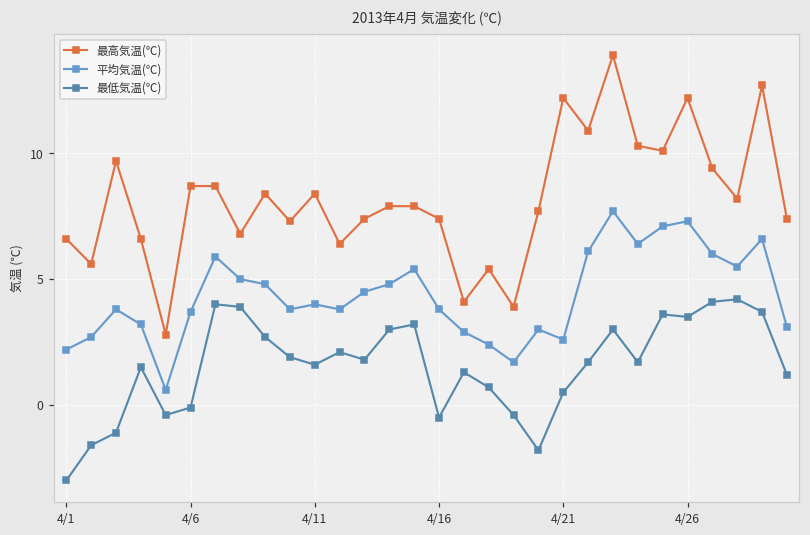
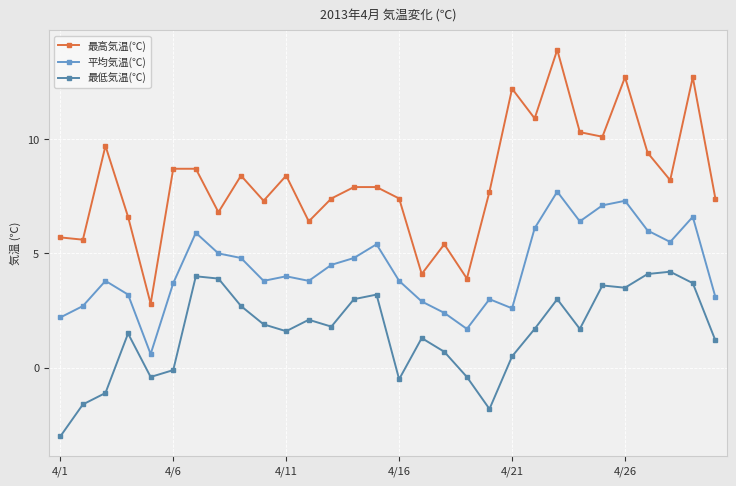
  {
    "最高気温(℃)": {
-     "4/1": 6.6,
+     "4/1": 5.7,
      "4/6": 8.7,
      "4/11": 8.4,
      "4/16": 7.4,
      "4/21": 12.2,
-     "4/26": 12.2
+     "4/26": 12.7
    }
  }
